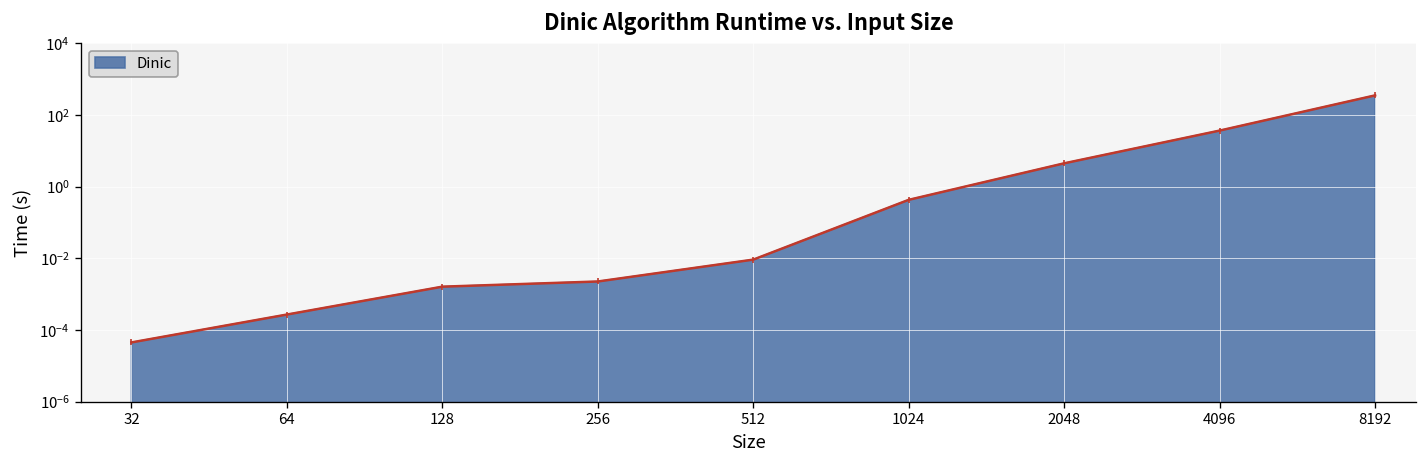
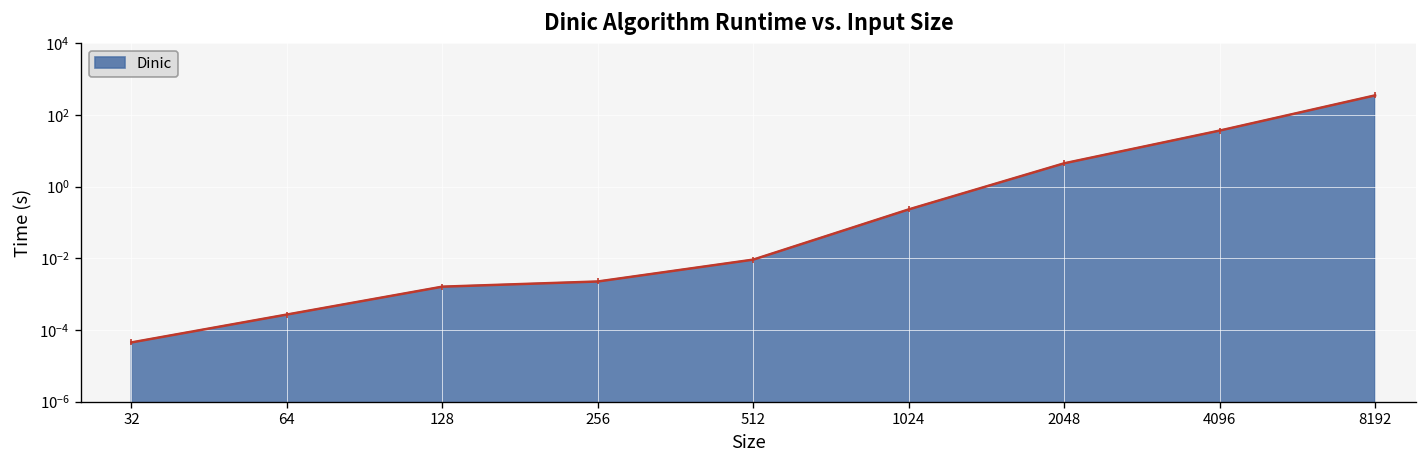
  {
    "32": 0.00004,
    "64": 0.0003,
    "128": 0.002,
    "256": 0.002,
    "512": 0.009,
-   "1024": 0.4,
+   "1024": 0.2,
    "2048": 4,
    "4096": 40,
    "8192": 400
  }
